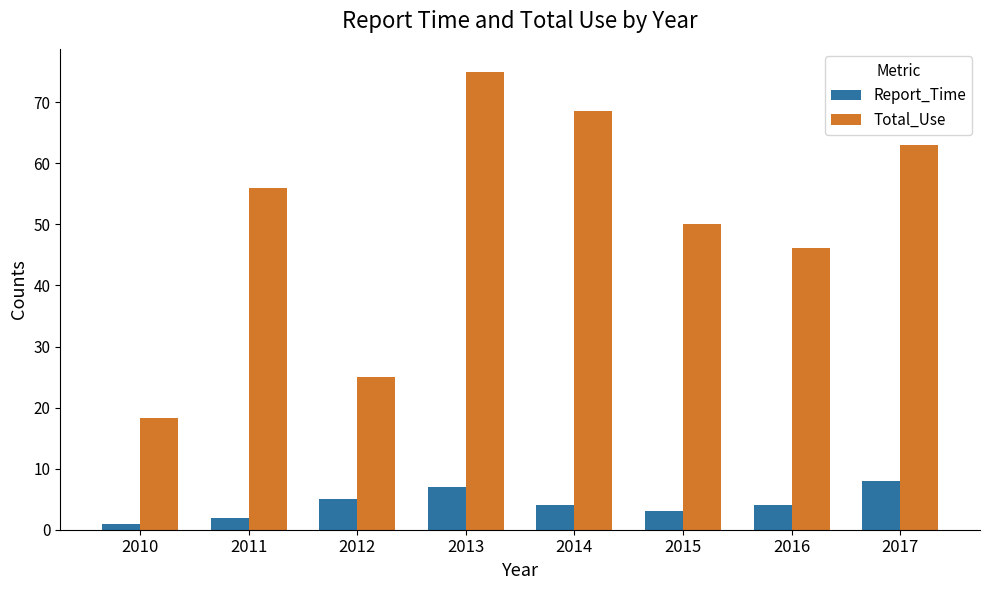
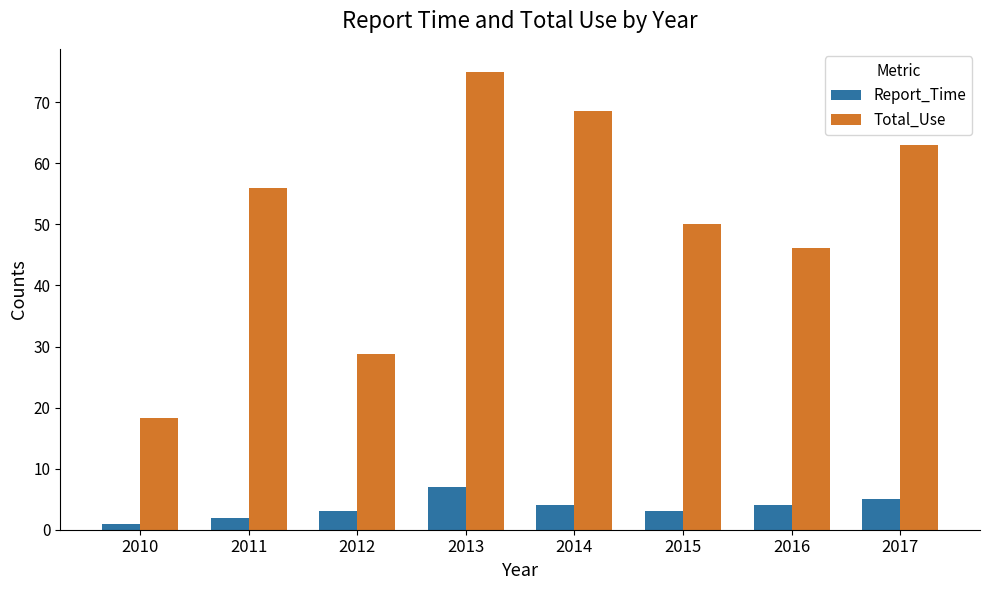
  {
    "Report_Time": {
      "2010": 1,
      "2011": 2,
-     "2012": 5,
+     "2012": 3,
      "2013": 7,
      "2014": 4,
      "2015": 3,
      "2016": 4,
-     "2017": 8
+     "2017": 5
    },
    "Total_Use": {
      "2010": 18,
      "2011": 56,
-     "2012": 25,
+     "2012": 29,
      "2013": 75,
      "2014": 69,
      "2015": 50,
      "2016": 46,
      "2017": 63
    }
  }
